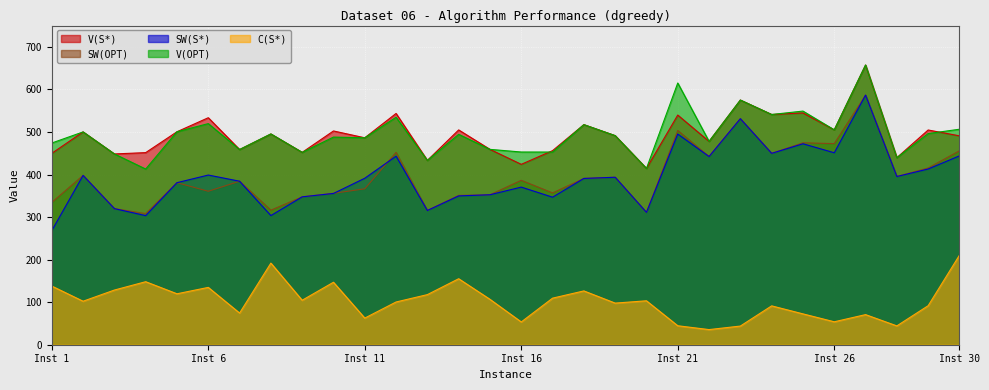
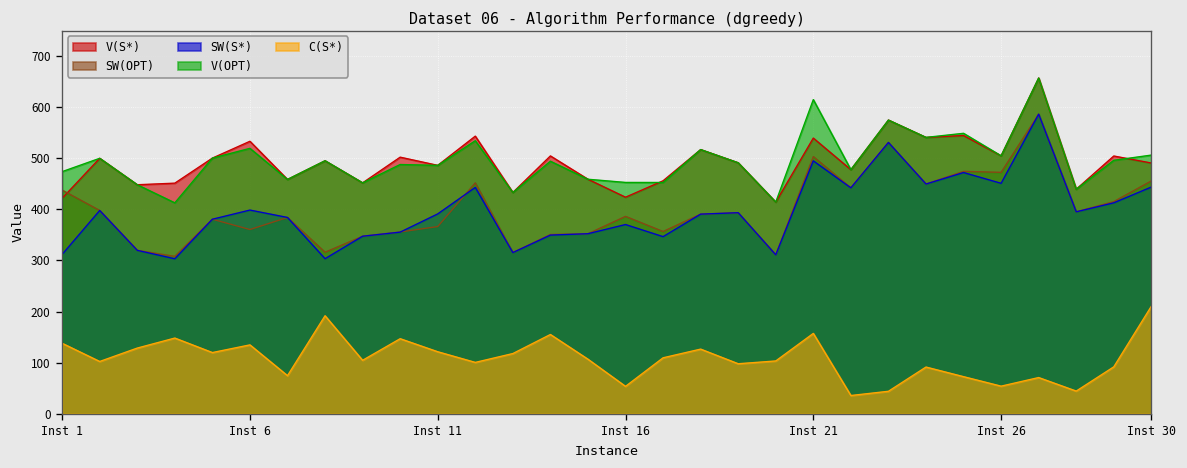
  {
    "V(S*)": {
-     "Inst 1": 450,
+     "Inst 1": 420,
      "Inst 6": 530,
      "Inst 16": 420,
      "Inst 21": 540,
      "Inst 30": 490
    },
    "SW(OPT)": {
-     "Inst 1": 330,
+     "Inst 1": 440,
      "Inst 6": 360,
      "Inst 11": 370,
      "Inst 16": 390,
      "Inst 21": 500,
      "Inst 26": 470,
      "Inst 30": 460
    },
    "SW(S*)": {
-     "Inst 1": 270,
+     "Inst 1": 310,
      "Inst 6": 400,
      "Inst 11": 390,
      "Inst 16": 370,
      "Inst 21": 500,
      "Inst 26": 450,
      "Inst 30": 440
    },
    "V(OPT)": {
      "Inst 1": 470,
      "Inst 6": 520,
      "Inst 16": 450,
      "Inst 21": 620,
      "Inst 30": 510
    },
    "C(S*)": {
      "Inst 1": 140,
      "Inst 6": 130,
-     "Inst 11": 60,
+     "Inst 11": 120,
      "Inst 16": 50,
-     "Inst 21": 40,
+     "Inst 21": 160,
      "Inst 26": 50,
      "Inst 30": 210
    }
  }
